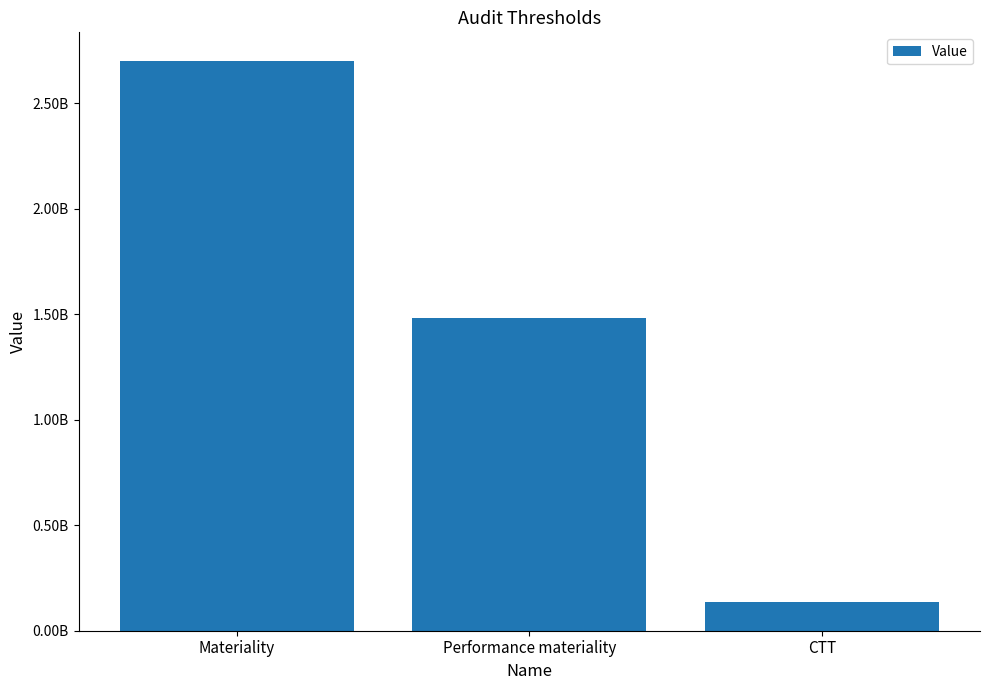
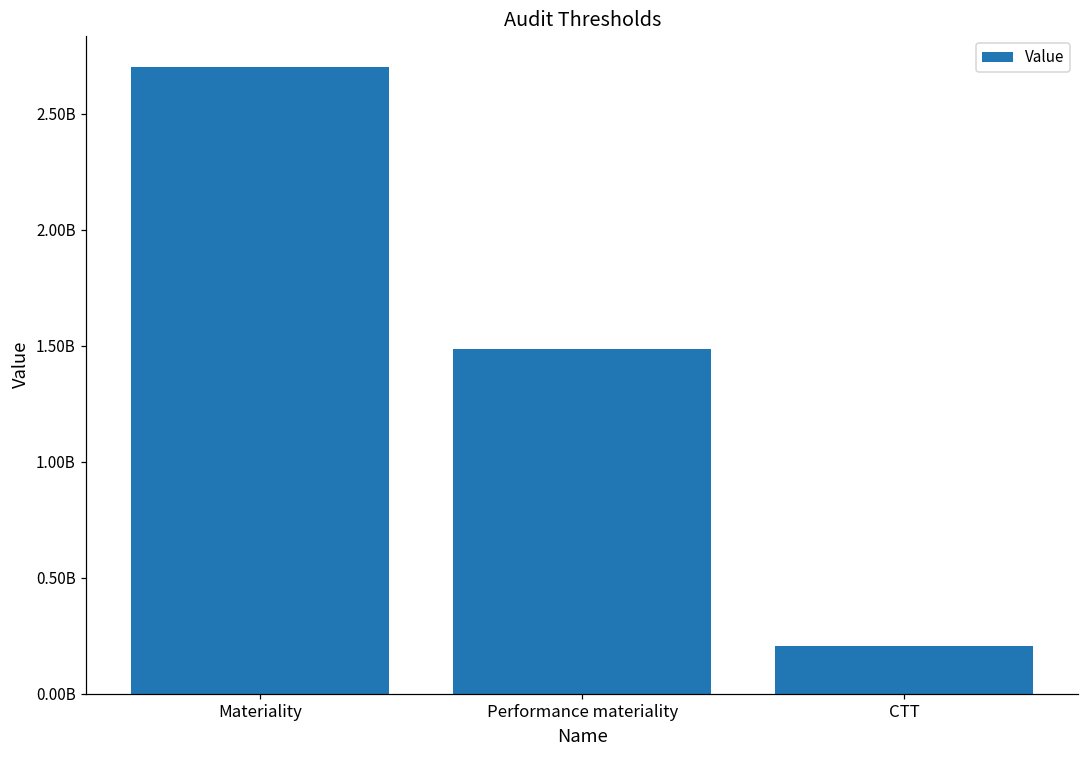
  {
    "Materiality": 2700000000,
    "Performance materiality": 1480000000,
-   "CTT": 140000000
+   "CTT": 210000000
  }
